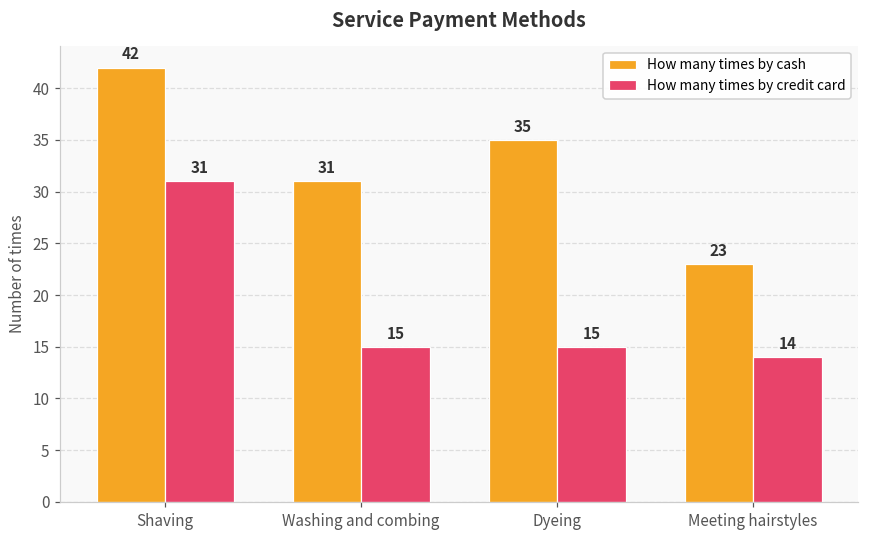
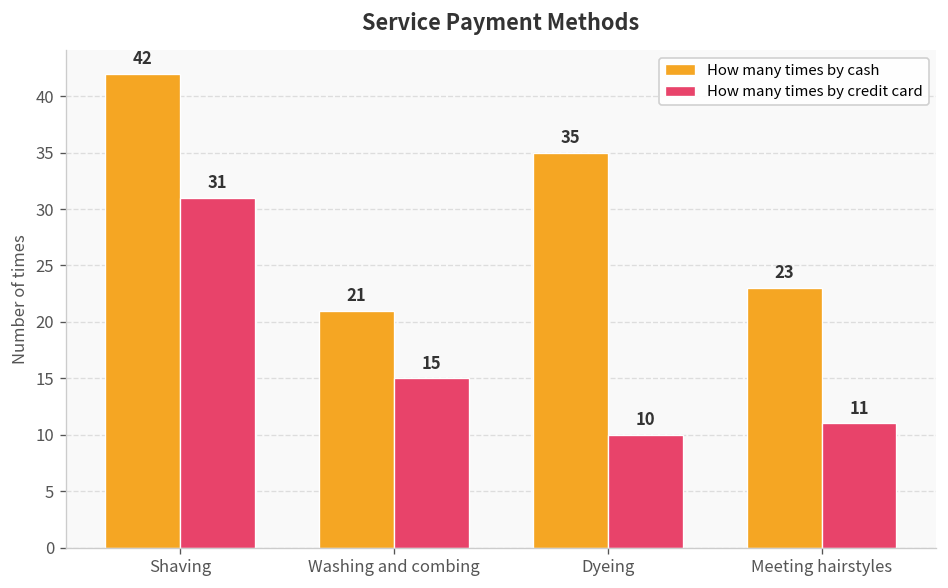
  {
    "How many times by cash": {
      "Shaving": 42,
-     "Washing and combing": 31,
+     "Washing and combing": 21,
      "Dyeing": 35,
      "Meeting hairstyles": 23
    },
    "How many times by credit card": {
      "Shaving": 31,
      "Washing and combing": 15,
-     "Dyeing": 15,
-     "Meeting hairstyles": 14
+     "Dyeing": 10,
+     "Meeting hairstyles": 11
    }
  }
